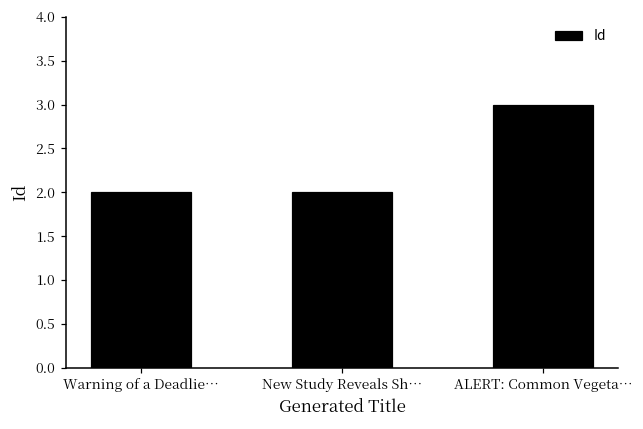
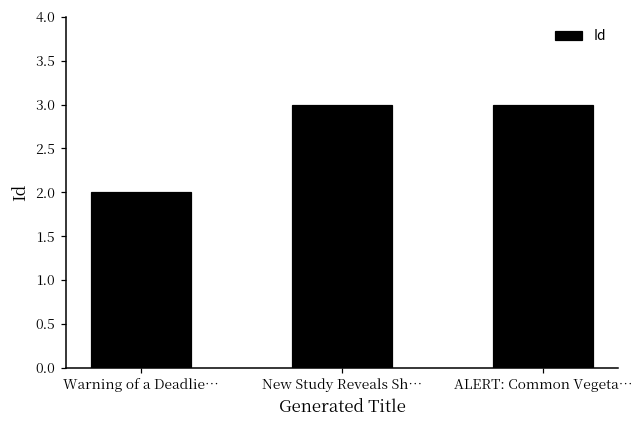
  {
    "Warning of a Deadlie…": 2,
-   "New Study Reveals Sh…": 2,
+   "New Study Reveals Sh…": 3,
    "ALERT: Common Vegeta…": 3
  }
